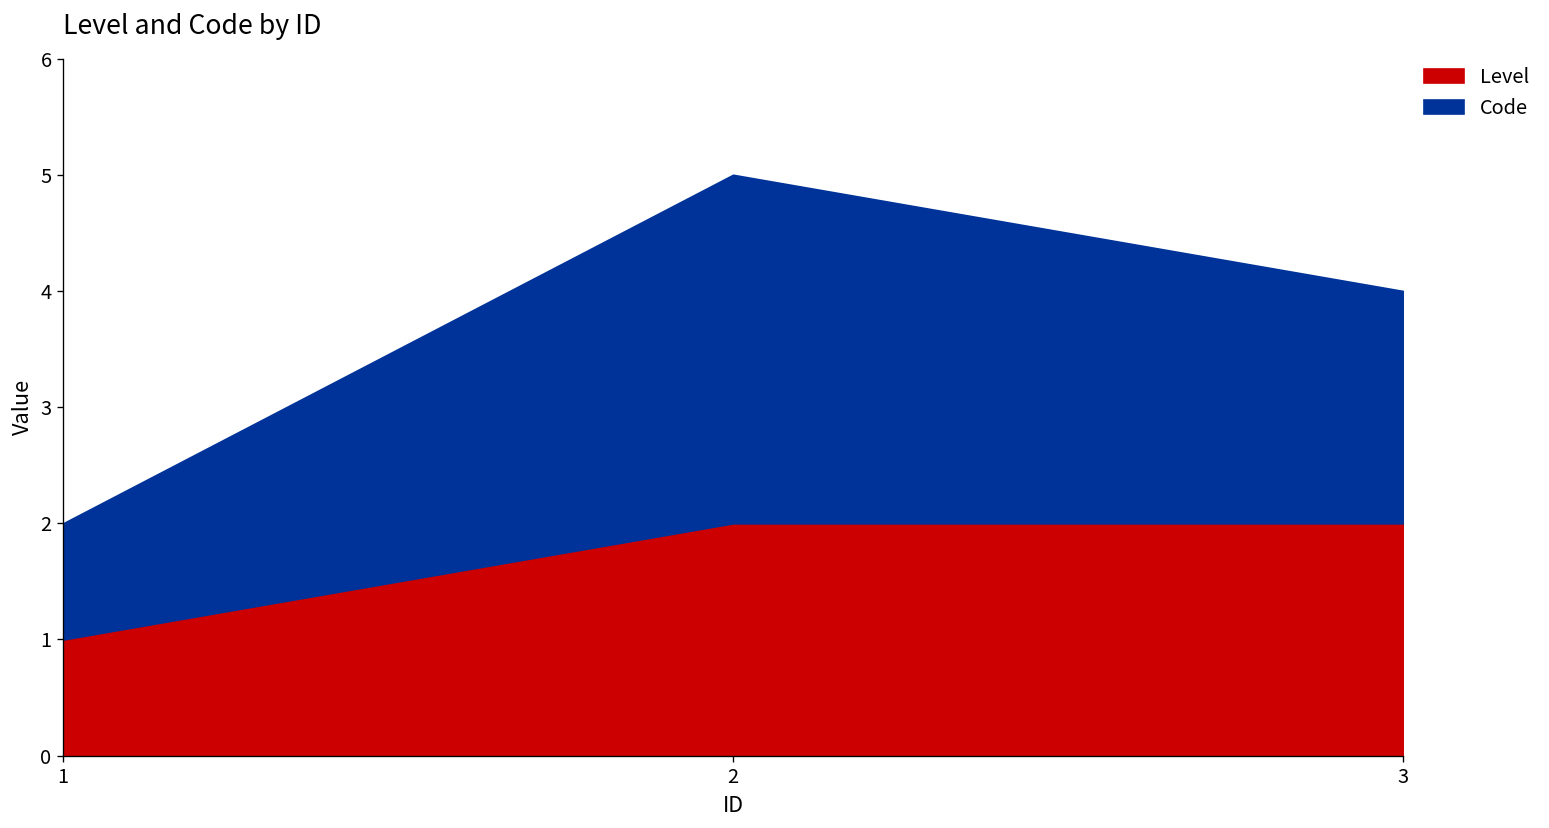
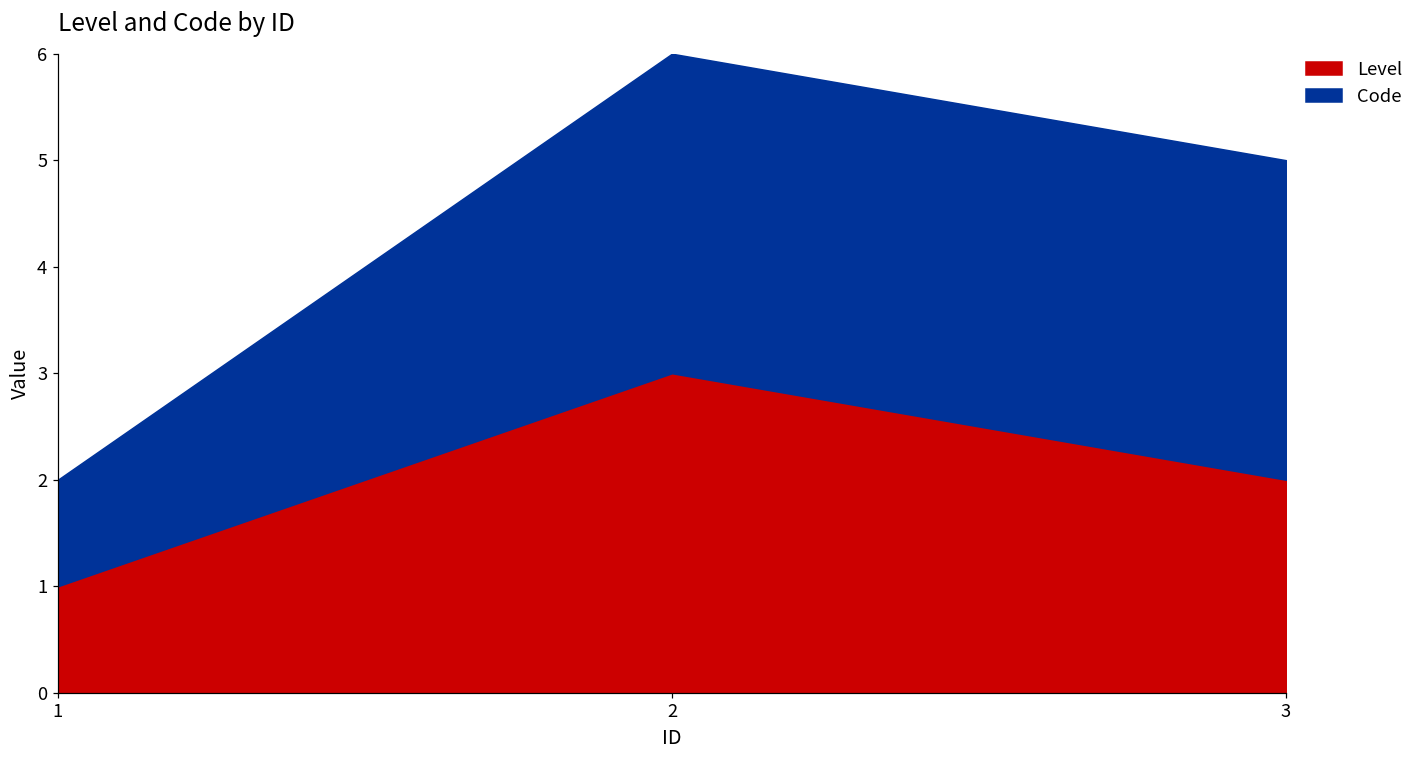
  {
    "Level": {
      "1": 1,
-     "2": 2,
+     "2": 3,
      "3": 2
    },
    "Code": {
      "1": 1,
      "2": 3,
-     "3": 2
+     "3": 3
    }
  }
